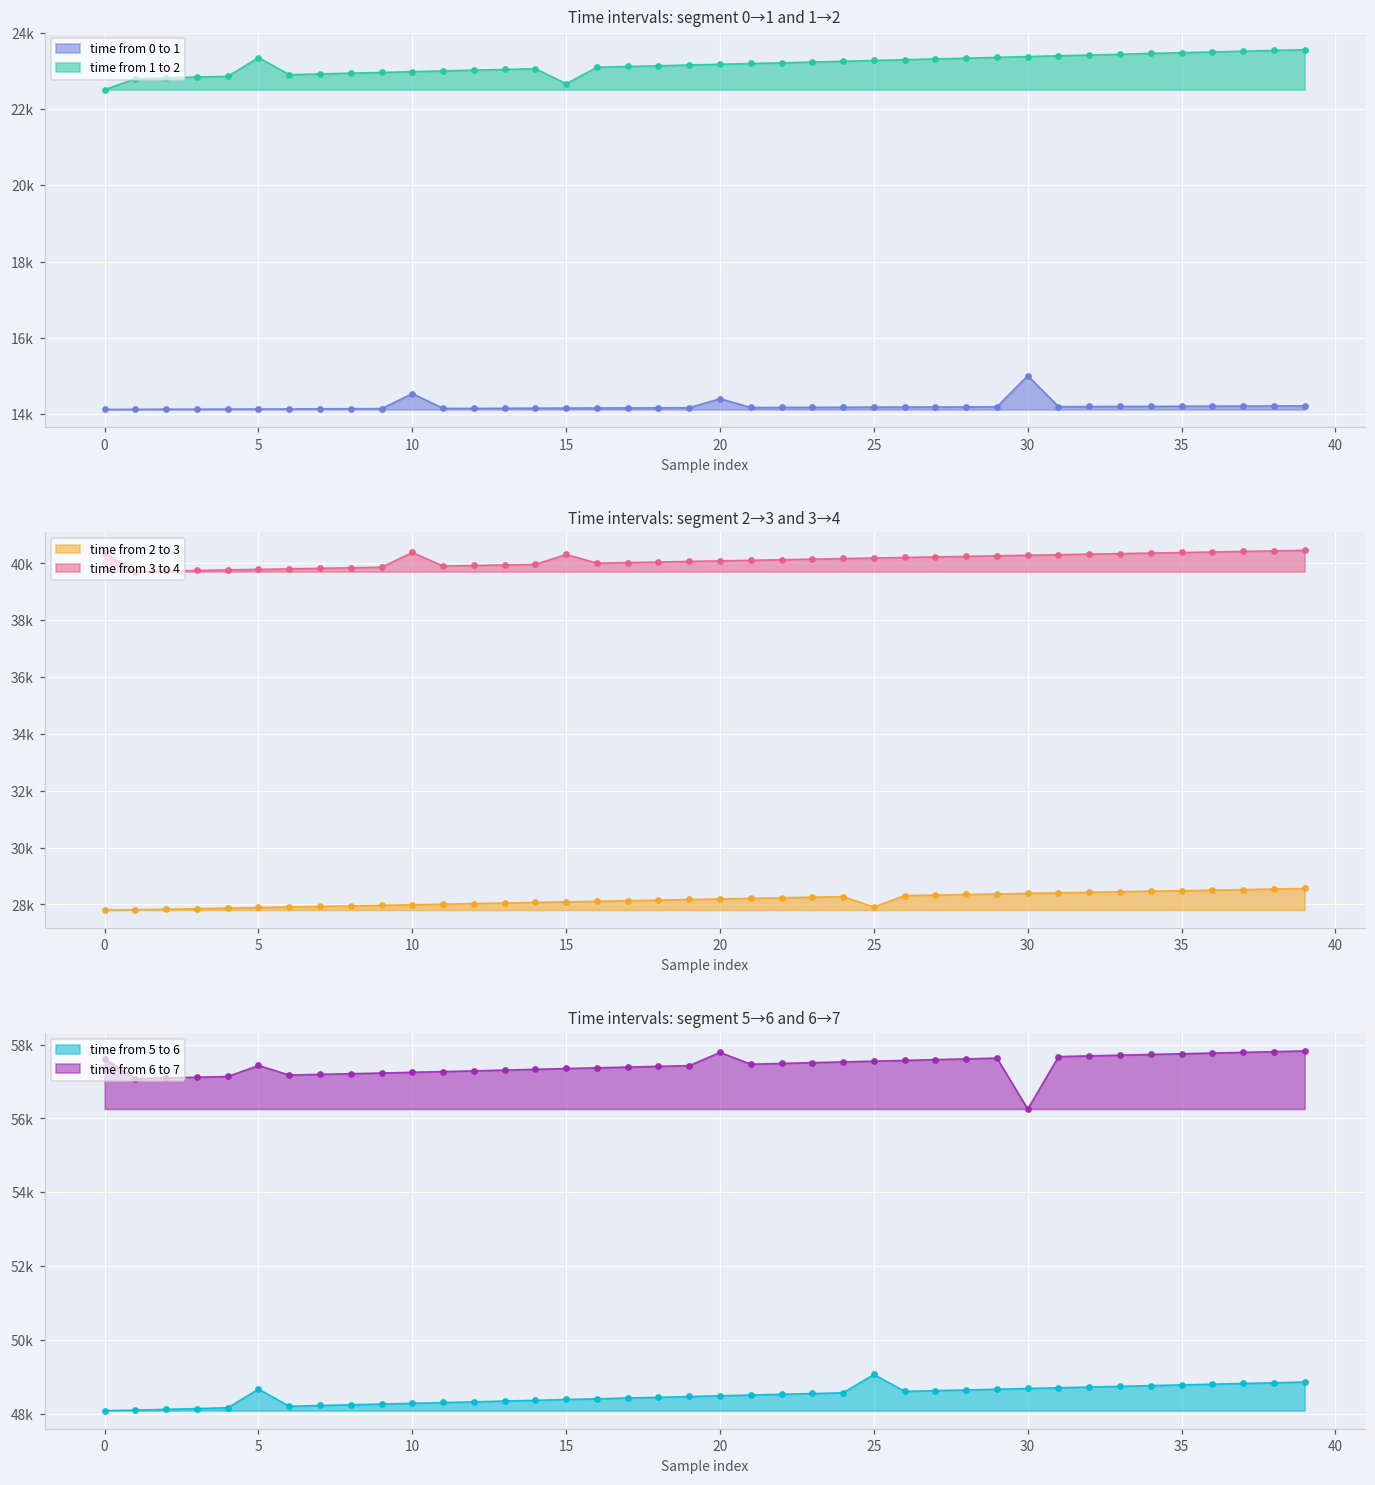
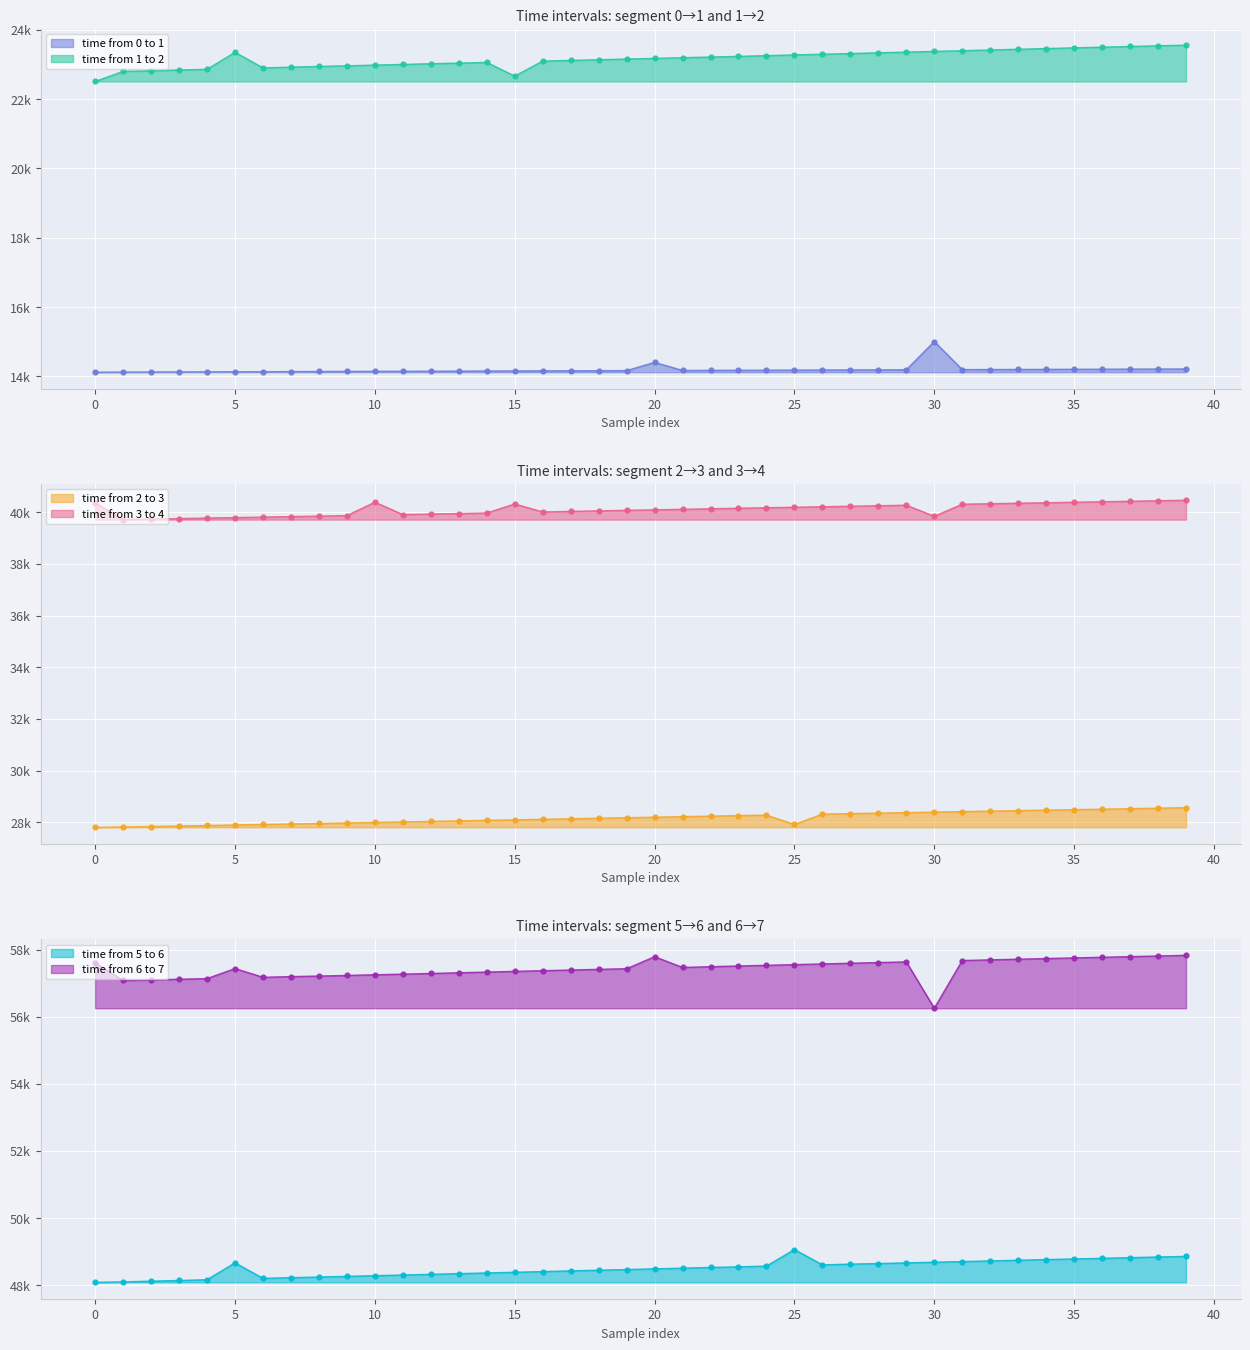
  {
    "Time intervals: segment 0→1 and 1→2": {
      "time from 0 to 1": {
        "0": 14100,
        "5": 14100,
-       "10": 14500,
+       "10": 14100,
        "15": 14200,
        "20": 14400,
        "25": 14200,
        "30": 15000,
        "35": 14200
      },
      "time from 1 to 2": {
        "0": 22500,
        "5": 23400,
        "10": 23000,
        "15": 22700,
        "20": 23200,
        "25": 23300,
        "30": 23400,
        "35": 23500
      }
    },
    "Time intervals: segment 2→3 and 3→4": {
      "time from 2 to 3": {
        "0": 27800,
        "5": 27900,
        "10": 28000,
        "15": 28100,
        "20": 28200,
        "25": 27900,
        "30": 28400,
        "35": 28500
      },
      "time from 3 to 4": {
        "5": 39800,
        "10": 40400,
        "15": 40300,
        "20": 40100,
        "25": 40200,
-       "30": 40300,
+       "30": 39800,
        "35": 40400
      }
    },
    "Time intervals: segment 5→6 and 6→7": {
      "time from 5 to 6": {
        "0": 48100,
        "5": 48700,
        "10": 48300,
        "15": 48400,
        "20": 48500,
        "25": 49100,
        "30": 48700,
        "35": 48800
      },
      "time from 6 to 7": {
        "5": 57400,
        "10": 57300,
        "15": 57400,
        "20": 57800,
        "25": 57600,
        "30": 56300,
        "35": 57800
      }
    }
  }
